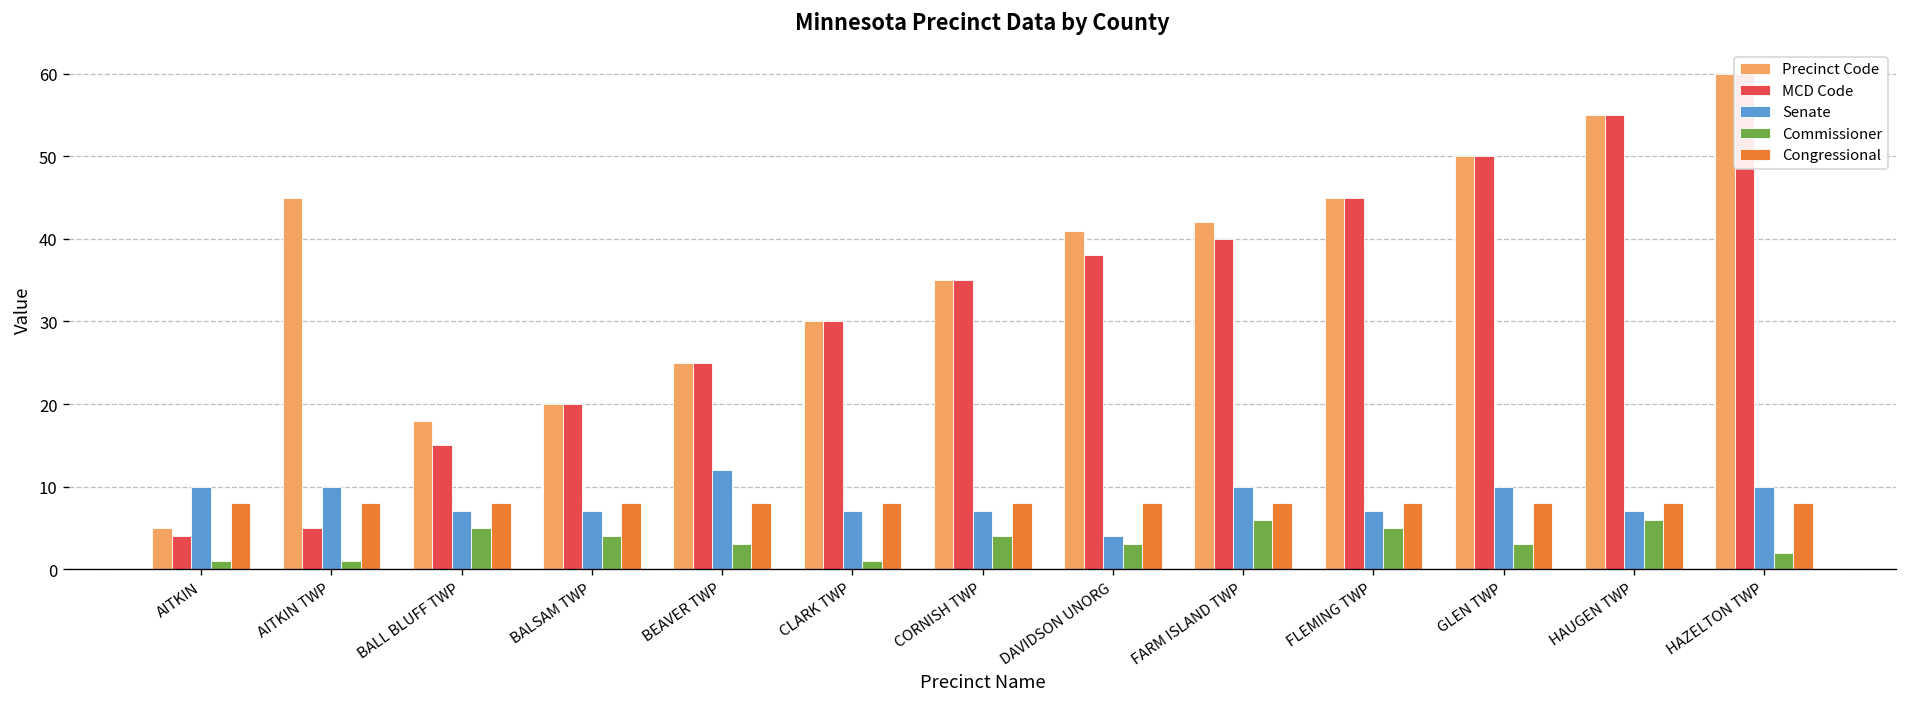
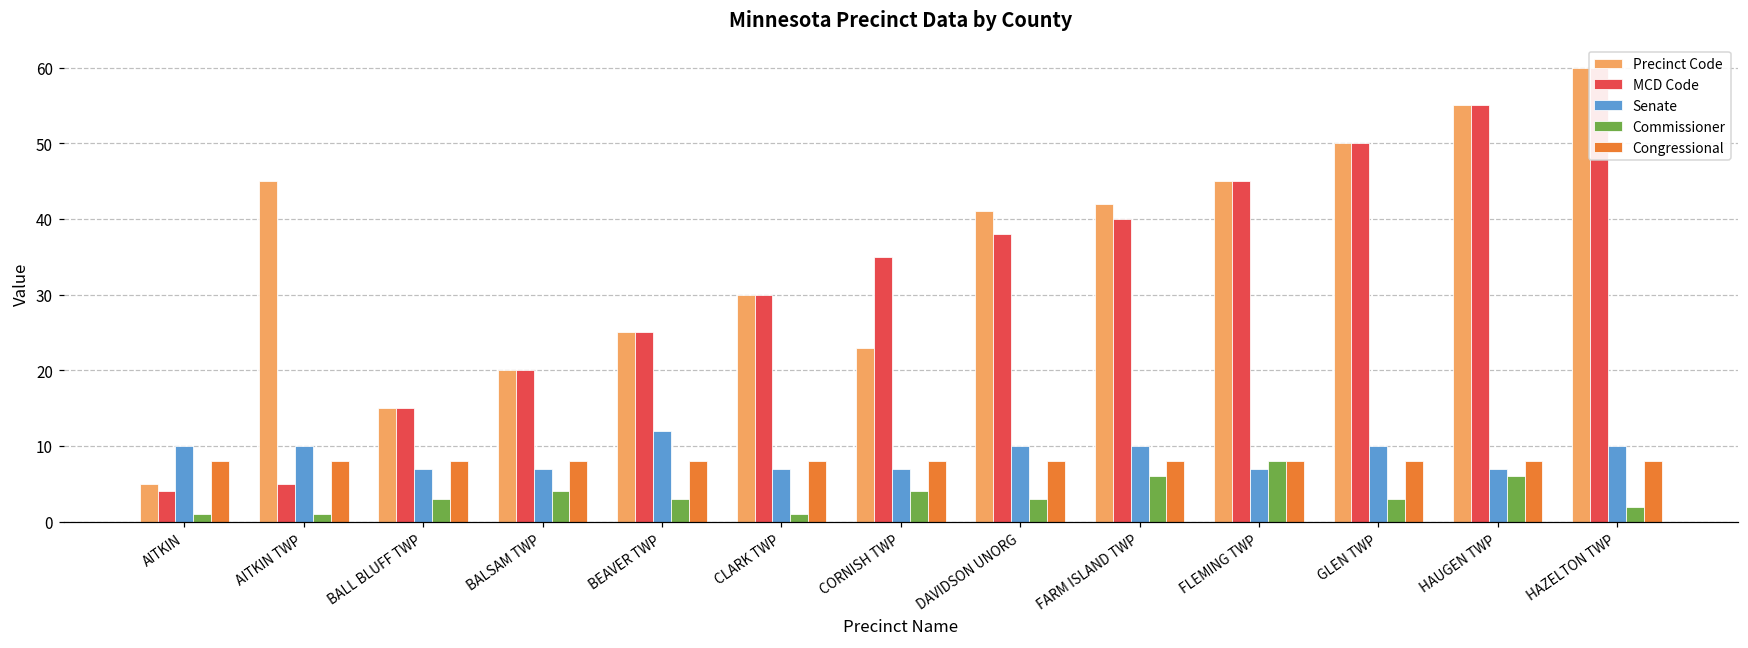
  {
    "Precinct Code": {
      "AITKIN": 5,
      "AITKIN TWP": 45,
-     "BALL BLUFF TWP": 18,
+     "BALL BLUFF TWP": 15,
      "BALSAM TWP": 20,
      "BEAVER TWP": 25,
      "CLARK TWP": 30,
-     "CORNISH TWP": 35,
+     "CORNISH TWP": 23,
      "DAVIDSON UNORG": 41,
      "FARM ISLAND TWP": 42,
      "FLEMING TWP": 45,
      "GLEN TWP": 50,
      "HAUGEN TWP": 55,
      "HAZELTON TWP": 60
    },
    "Senate": {
      "AITKIN": 10,
      "AITKIN TWP": 10,
      "BALL BLUFF TWP": 7,
      "BALSAM TWP": 7,
      "BEAVER TWP": 12,
      "CLARK TWP": 7,
      "CORNISH TWP": 7,
-     "DAVIDSON UNORG": 4,
+     "DAVIDSON UNORG": 10,
      "FARM ISLAND TWP": 10,
      "FLEMING TWP": 7,
      "GLEN TWP": 10,
      "HAUGEN TWP": 7,
      "HAZELTON TWP": 10
    },
    "Commissioner": {
      "AITKIN": 1,
      "AITKIN TWP": 1,
-     "BALL BLUFF TWP": 5,
+     "BALL BLUFF TWP": 3,
      "BALSAM TWP": 4,
      "BEAVER TWP": 3,
      "CLARK TWP": 1,
      "CORNISH TWP": 4,
      "DAVIDSON UNORG": 3,
      "FARM ISLAND TWP": 6,
-     "FLEMING TWP": 5,
+     "FLEMING TWP": 8,
      "GLEN TWP": 3,
      "HAUGEN TWP": 6,
      "HAZELTON TWP": 2
    }
  }
